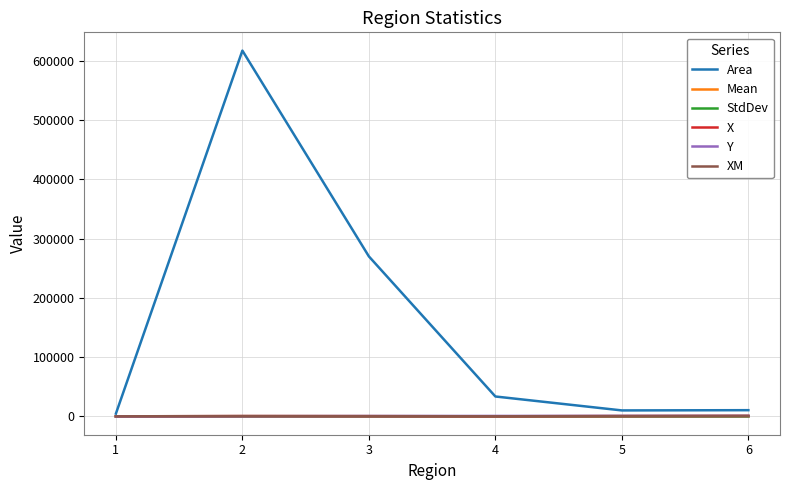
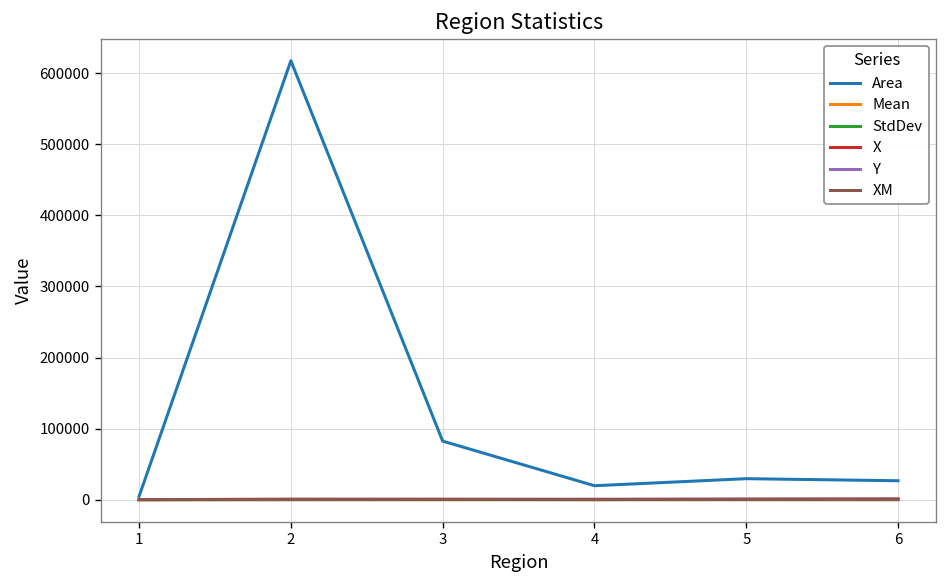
  {
    "Area": {
      "1": 0,
      "2": 620000,
-     "3": 270000,
-     "4": 30000,
-     "5": 10000,
-     "6": 10000
+     "3": 80000,
+     "4": 20000,
+     "5": 30000,
+     "6": 30000
    },
    "XM": {
      "1": 0,
      "2": 0,
      "3": 0,
      "4": 0,
      "5": 0,
      "6": 0
    }
  }
